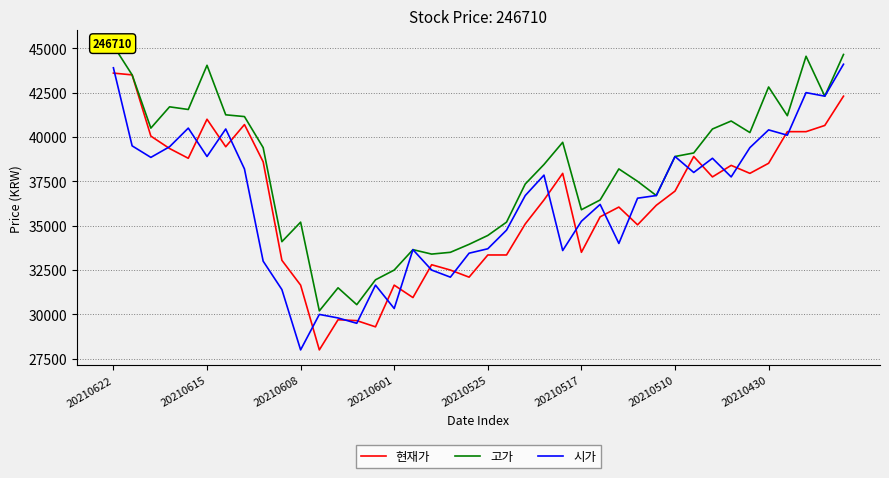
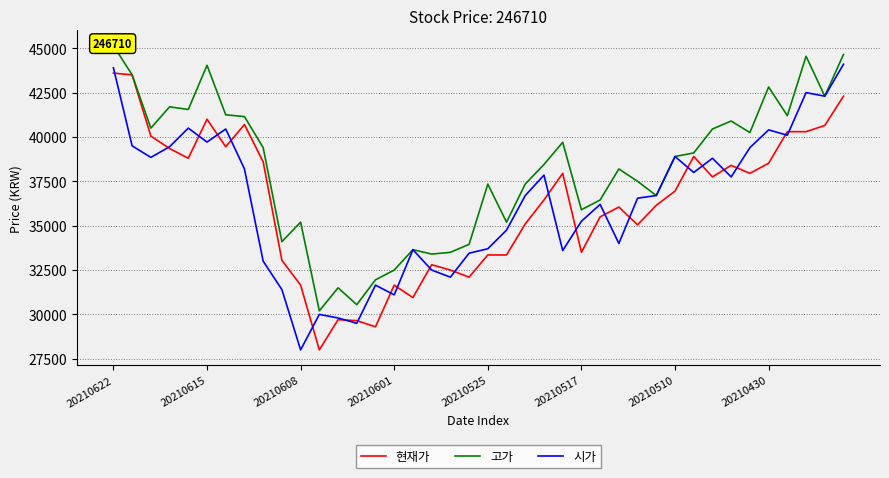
  {
    "현재가": {
      "20210622": 43600,
      "20210615": 41000,
      "20210608": 31700,
      "20210601": 31700,
      "20210525": 33400,
      "20210517": 33500,
      "20210510": 37000,
      "20210430": 38500
    },
    "고가": {
      "20210615": 44000,
      "20210608": 35200,
      "20210601": 32500,
-     "20210525": 34500,
+     "20210525": 37300,
      "20210517": 35900,
      "20210430": 42800
    },
    "시가": {
      "20210622": 43900,
-     "20210615": 38900,
+     "20210615": 39700,
      "20210608": 28000,
-     "20210601": 30300,
+     "20210601": 31100,
      "20210525": 33700,
      "20210517": 35300,
      "20210430": 40400
    }
  }
